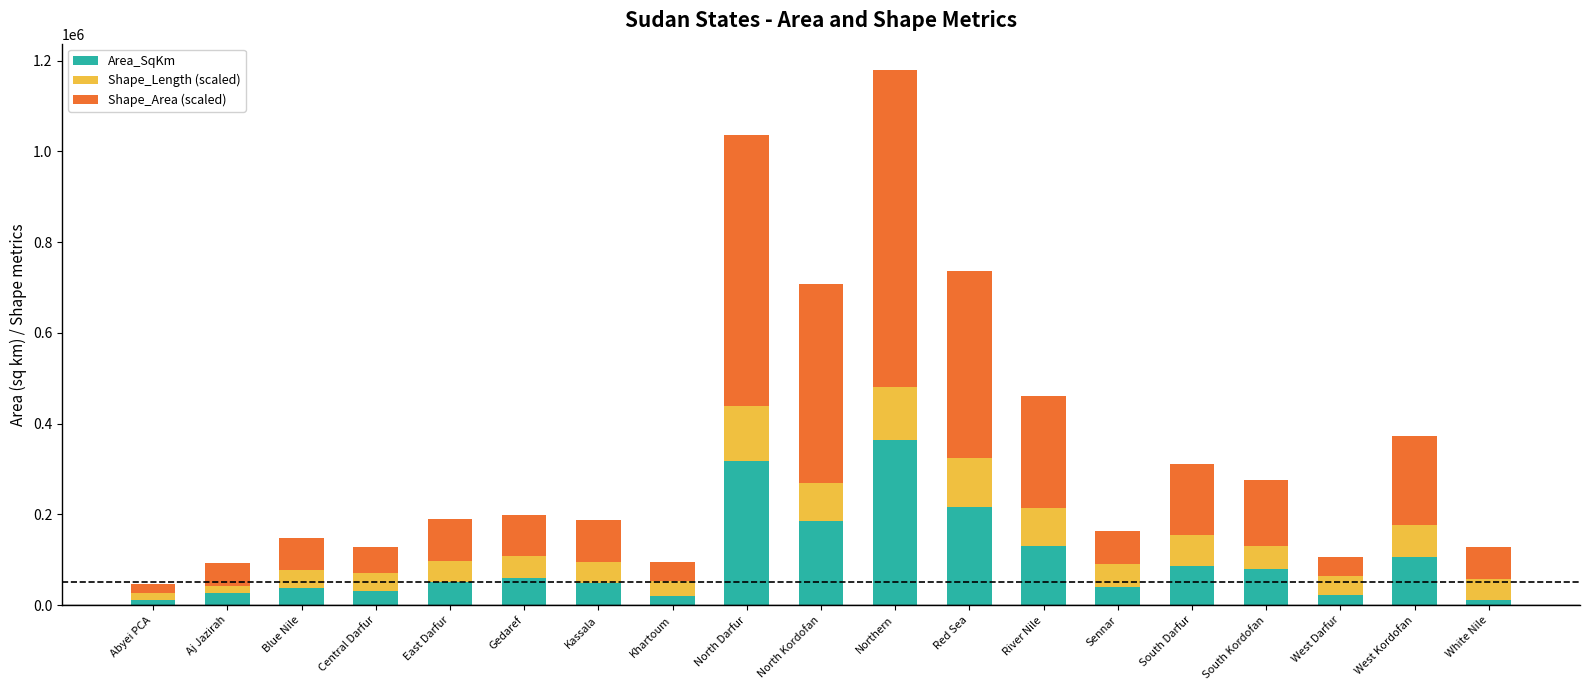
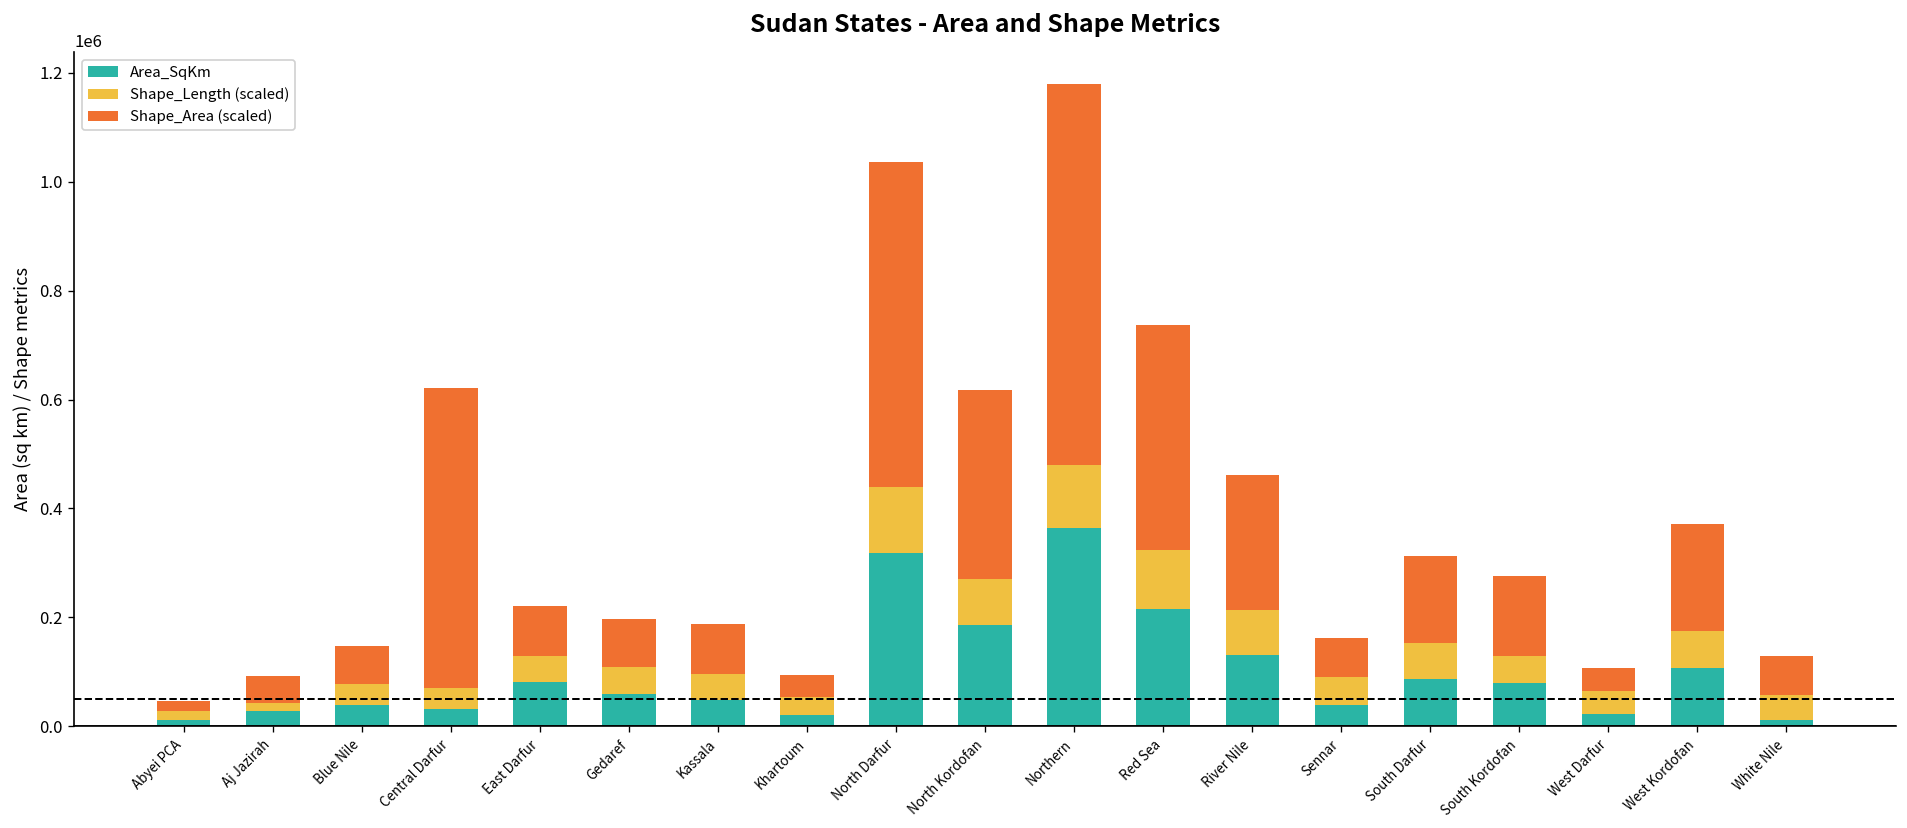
  {
    "Area_SqKm": {
      "Abyei PCA": 10000,
      "Aj Jazirah": 30000,
      "Blue Nile": 40000,
      "Central Darfur": 30000,
-     "East Darfur": 50000,
+     "East Darfur": 80000,
      "Gedaref": 60000,
      "Kassala": 50000,
      "Khartoum": 20000,
      "North Darfur": 320000,
      "North Kordofan": 190000,
      "Northern": 360000,
      "Red Sea": 220000,
      "River Nile": 130000,
      "Sennar": 40000,
      "South Darfur": 90000,
      "South Kordofan": 80000,
      "West Darfur": 20000,
      "West Kordofan": 110000,
      "White Nile": 10000
    },
    "Shape_Length (scaled)": {
      "Abyei PCA": 20000,
      "Aj Jazirah": 10000,
      "Blue Nile": 40000,
      "Central Darfur": 40000,
      "East Darfur": 50000,
      "Gedaref": 50000,
      "Kassala": 50000,
      "Khartoum": 30000,
      "North Darfur": 120000,
      "North Kordofan": 80000,
      "Northern": 120000,
      "Red Sea": 110000,
      "River Nile": 80000,
      "Sennar": 50000,
      "South Darfur": 70000,
      "South Kordofan": 50000,
      "West Darfur": 40000,
      "West Kordofan": 70000,
      "White Nile": 50000
    },
    "Shape_Area (scaled)": {
      "Abyei PCA": 20000,
      "Aj Jazirah": 50000,
      "Blue Nile": 70000,
-     "Central Darfur": 60000,
+     "Central Darfur": 550000,
      "East Darfur": 90000,
      "Gedaref": 90000,
      "Kassala": 90000,
      "Khartoum": 40000,
      "North Darfur": 600000,
-     "North Kordofan": 440000,
+     "North Kordofan": 350000,
      "Northern": 700000,
      "Red Sea": 410000,
      "River Nile": 250000,
      "Sennar": 70000,
      "South Darfur": 160000,
      "South Kordofan": 150000,
      "West Darfur": 40000,
      "West Kordofan": 200000,
      "White Nile": 70000
    }
  }
